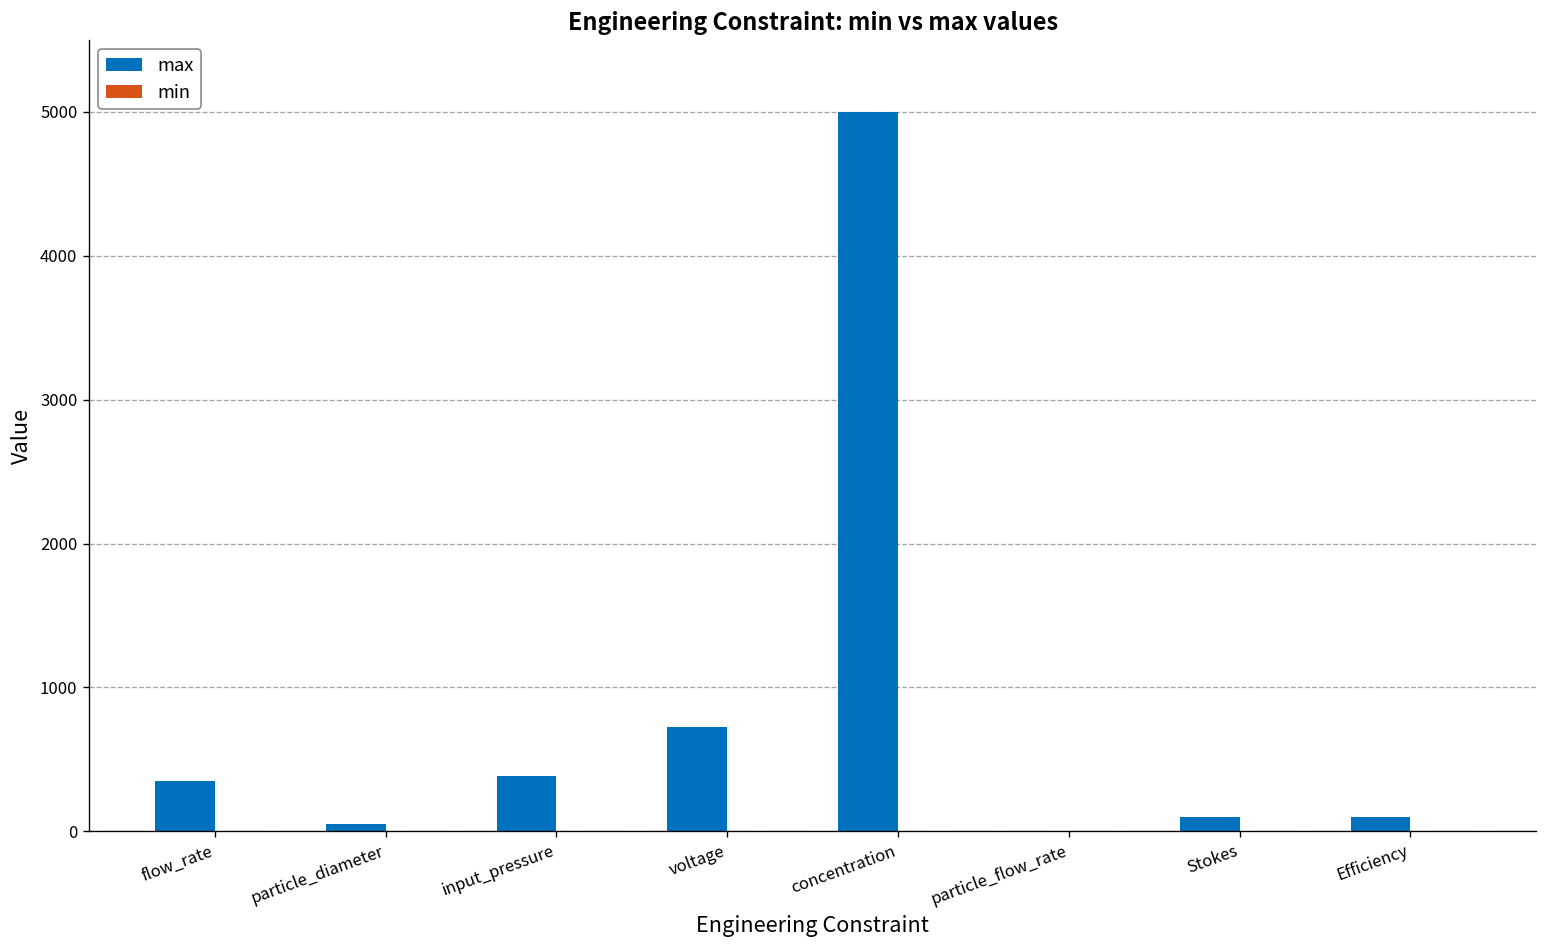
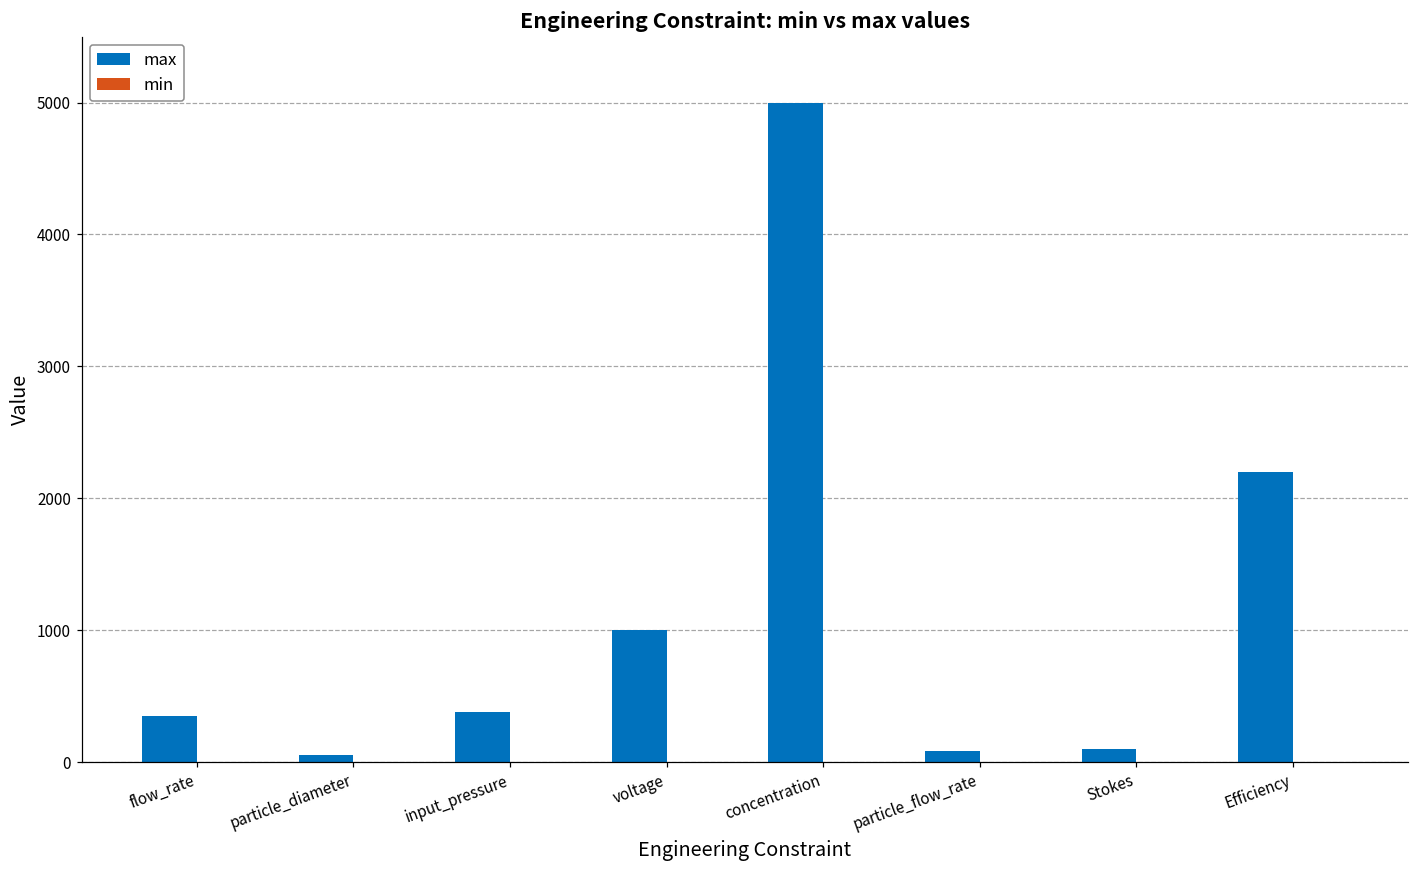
  {
    "max": {
      "flow_rate": 350,
      "particle_diameter": 50,
      "input_pressure": 380,
-     "voltage": 720,
+     "voltage": 1000,
      "concentration": 5000,
-     "particle_flow_rate": 0,
+     "particle_flow_rate": 80,
      "Stokes": 100,
-     "Efficiency": 100
+     "Efficiency": 2200
    },
    "min": {
      "flow_rate": 0,
      "particle_diameter": 0,
      "input_pressure": 0,
      "voltage": 0,
      "concentration": 0,
      "particle_flow_rate": 0,
      "Stokes": 0,
      "Efficiency": 0
    }
  }
